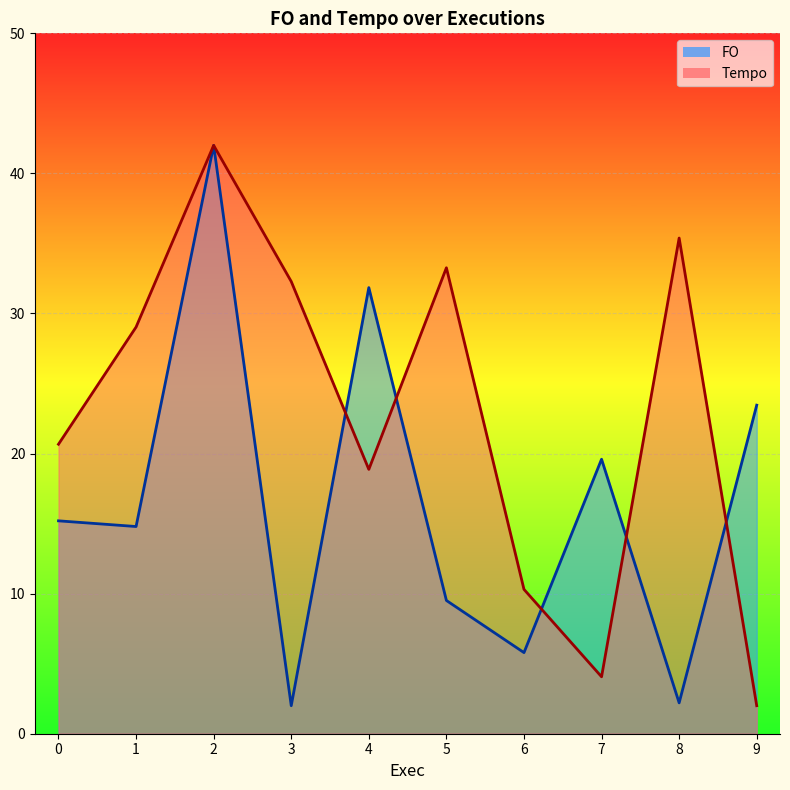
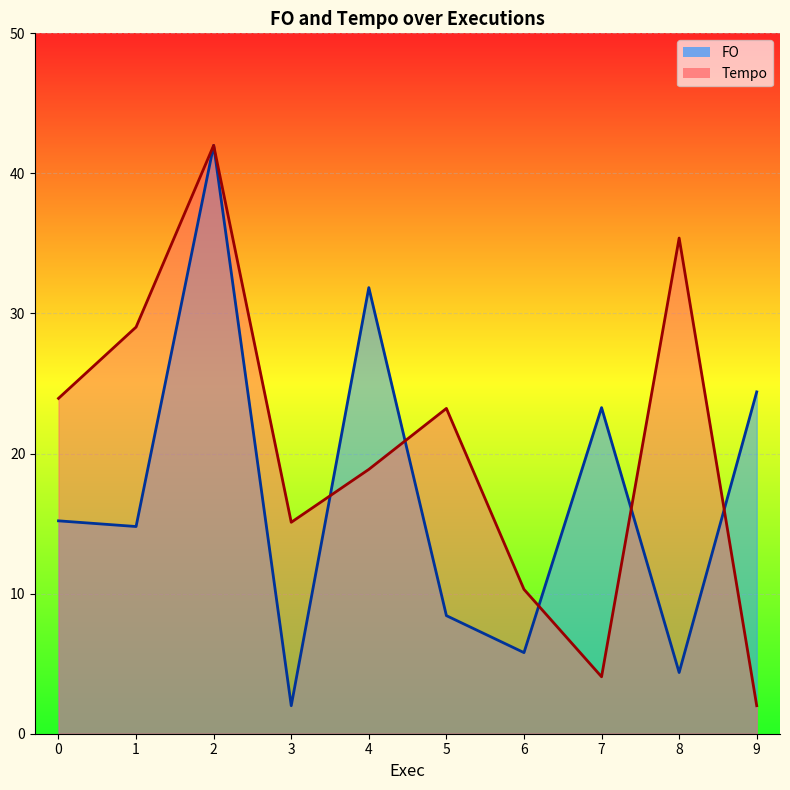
  {
    "FO": {
      "0": 15.2,
      "1": 14.8,
      "3": 2.0,
      "4": 31.8,
-     "5": 9.5,
+     "5": 8.4,
      "6": 5.8,
-     "7": 19.6,
-     "8": 2.2,
-     "9": 23.5
+     "7": 23.3,
+     "8": 4.4,
+     "9": 24.4
    },
    "Tempo": {
-     "0": 20.7,
+     "0": 23.9,
      "1": 29.0,
-     "3": 32.3,
+     "3": 15.1,
      "4": 18.9,
-     "5": 33.3,
+     "5": 23.2,
      "6": 10.3,
      "7": 4.1,
      "8": 35.4,
      "9": 2.0
    }
  }
